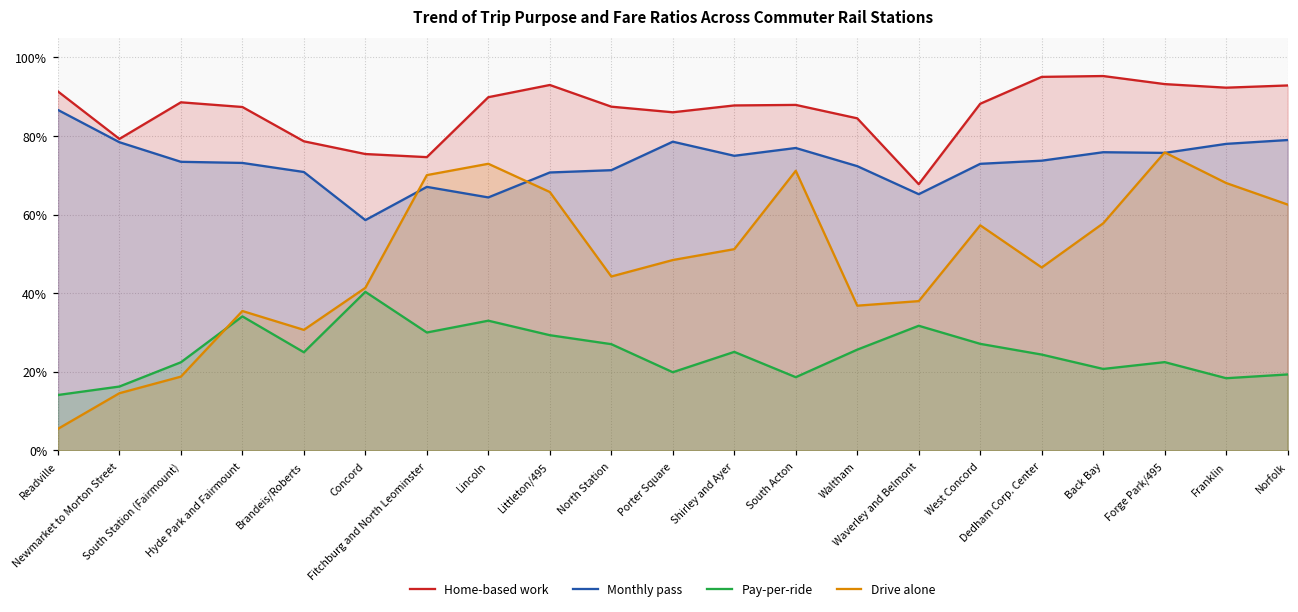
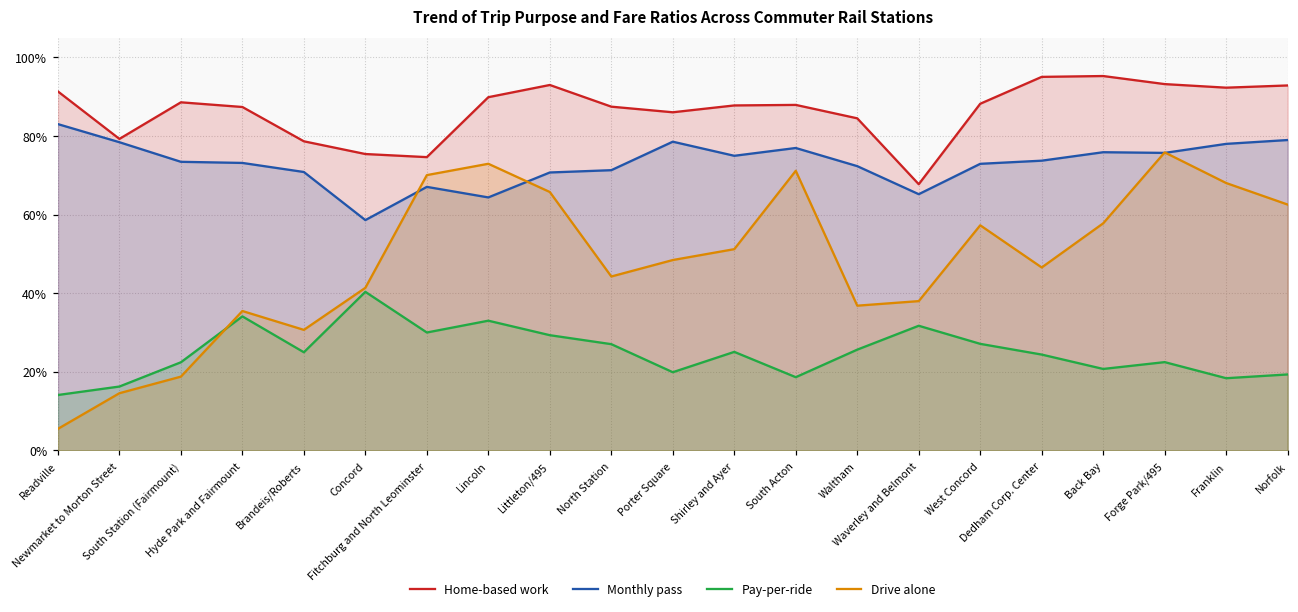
  {
    "Home-based work": {
      "Readville": "91%",
      "Newmarket to Morton Street": "79%",
      "South Station (Fairmount)": "89%",
      "Hyde Park and Fairmount": "87%",
      "Brandeis/Roberts": "79%",
      "Concord": "75%",
      "Fitchburg and North Leominster": "75%",
      "Lincoln": "90%",
      "Littleton/495": "93%",
      "North Station": "87%",
      "Porter Square": "86%",
      "Shirley and Ayer": "88%",
      "South Acton": "88%",
      "Waltham": "84%",
      "Waverley and Belmont": "68%",
      "West Concord": "88%",
      "Dedham Corp. Center": "95%",
      "Back Bay": "95%",
      "Forge Park/495": "93%",
      "Franklin": "92%",
      "Norfolk": "93%"
    },
    "Monthly pass": {
-     "Readville": "87%",
+     "Readville": "83%",
      "Newmarket to Morton Street": "78%",
      "South Station (Fairmount)": "73%",
      "Hyde Park and Fairmount": "73%",
      "Brandeis/Roberts": "71%",
      "Concord": "59%",
      "Fitchburg and North Leominster": "67%",
      "Lincoln": "64%",
      "Littleton/495": "71%",
      "North Station": "71%",
      "Porter Square": "79%",
      "Shirley and Ayer": "75%",
      "South Acton": "77%",
      "Waltham": "72%",
      "Waverley and Belmont": "65%",
      "West Concord": "73%",
      "Dedham Corp. Center": "74%",
      "Back Bay": "76%",
      "Franklin": "78%",
      "Norfolk": "79%"
    },
    "Pay-per-ride": {
      "Readville": "14%",
      "Newmarket to Morton Street": "16%",
      "South Station (Fairmount)": "22%",
      "Hyde Park and Fairmount": "34%",
      "Brandeis/Roberts": "25%",
      "Concord": "40%",
      "Fitchburg and North Leominster": "30%",
      "Lincoln": "33%",
      "Littleton/495": "29%",
      "North Station": "27%",
      "Porter Square": "20%",
      "Shirley and Ayer": "25%",
      "South Acton": "19%",
      "Waltham": "26%",
      "Waverley and Belmont": "32%",
      "West Concord": "27%",
      "Dedham Corp. Center": "24%",
      "Back Bay": "21%",
      "Forge Park/495": "22%",
      "Franklin": "18%",
      "Norfolk": "19%"
    },
    "Drive alone": {
      "Readville": "5%",
      "Newmarket to Morton Street": "15%",
      "South Station (Fairmount)": "19%",
      "Hyde Park and Fairmount": "35%",
      "Brandeis/Roberts": "31%",
      "Concord": "41%",
      "Fitchburg and North Leominster": "70%",
      "Lincoln": "73%",
      "Littleton/495": "66%",
      "North Station": "44%",
      "Porter Square": "48%",
      "Shirley and Ayer": "51%",
      "South Acton": "71%",
      "Waltham": "37%",
      "Waverley and Belmont": "38%",
      "West Concord": "57%",
      "Dedham Corp. Center": "47%",
      "Back Bay": "58%",
      "Franklin": "68%",
      "Norfolk": "63%"
    }
  }
